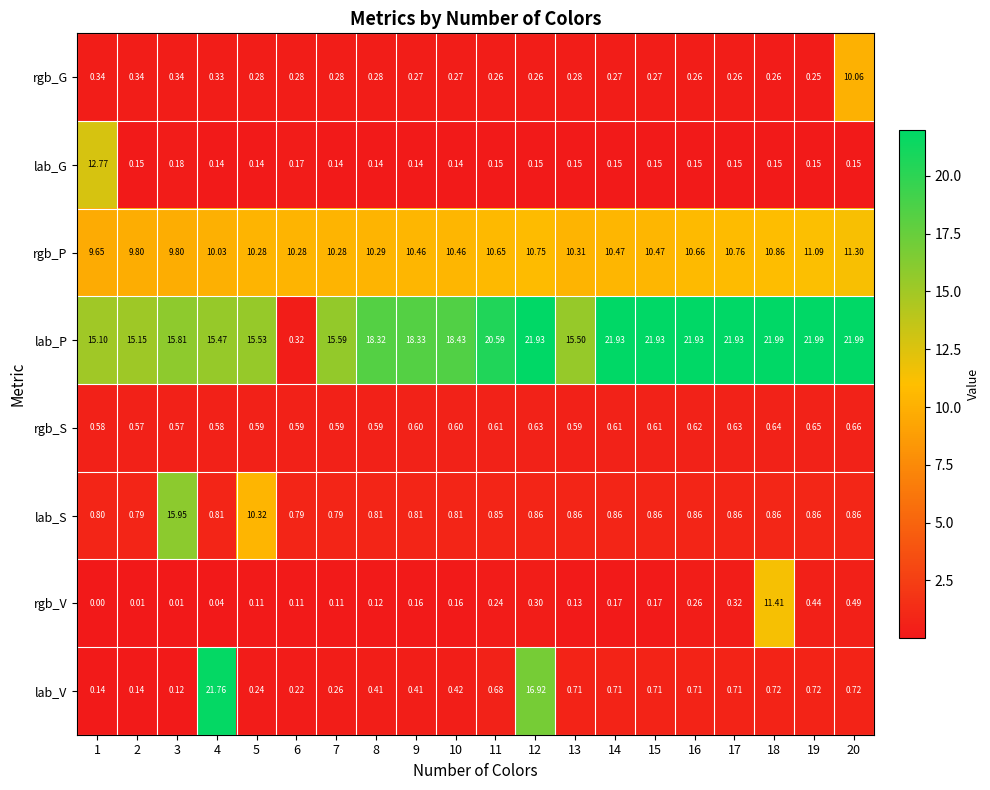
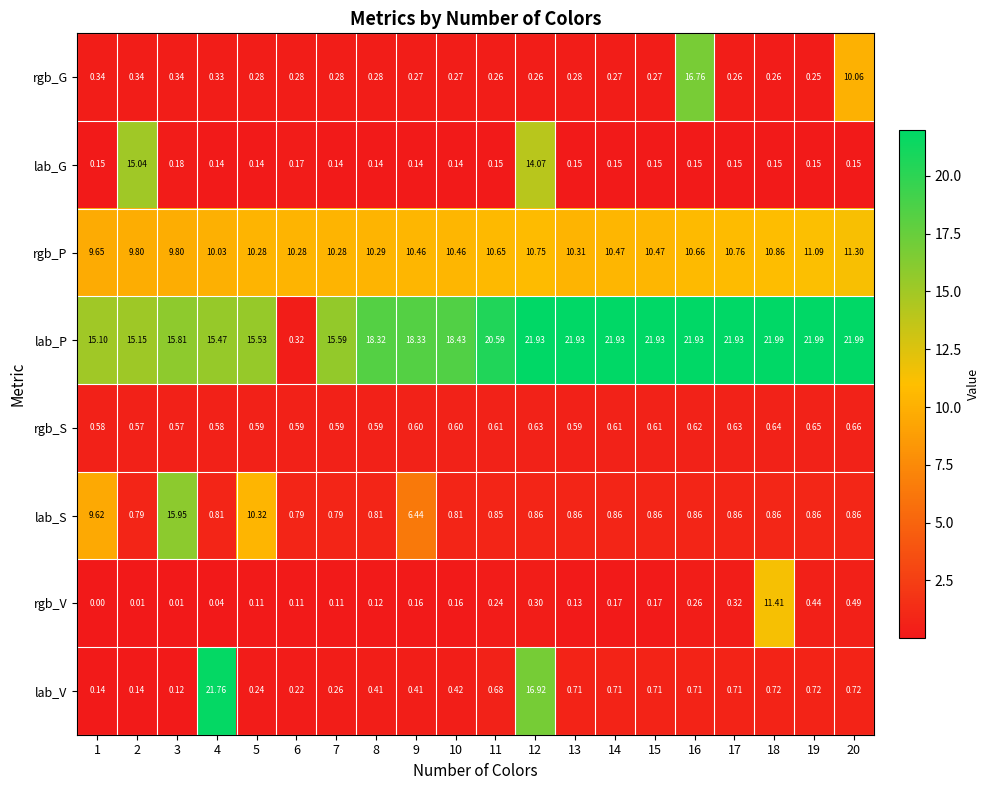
  {
    "rgb_G": {
      "1": 0.34,
      "2": 0.34,
      "3": 0.34,
      "4": 0.33,
      "5": 0.28,
      "6": 0.28,
      "7": 0.28,
      "8": 0.28,
      "9": 0.27,
      "10": 0.27,
      "11": 0.26,
      "12": 0.26,
      "13": 0.28,
      "14": 0.27,
      "15": 0.27,
-     "16": 0.26,
+     "16": 16.76,
      "17": 0.26,
      "18": 0.26,
      "19": 0.25,
      "20": 10.06
    },
    "lab_G": {
-     "1": 12.77,
-     "2": 0.15,
+     "1": 0.15,
+     "2": 15.04,
      "3": 0.18,
      "4": 0.14,
      "5": 0.14,
      "6": 0.17,
      "7": 0.14,
      "8": 0.14,
      "9": 0.14,
      "10": 0.14,
      "11": 0.15,
-     "12": 0.15,
+     "12": 14.07,
      "13": 0.15,
      "14": 0.15,
      "15": 0.15,
      "16": 0.15,
      "17": 0.15,
      "18": 0.15,
      "19": 0.15,
      "20": 0.15
    },
    "rgb_P": {
      "1": 9.65,
      "2": 9.80,
      "3": 9.80,
      "4": 10.03,
      "5": 10.28,
      "6": 10.28,
      "7": 10.28,
      "8": 10.29,
      "9": 10.46,
      "10": 10.46,
      "11": 10.65,
      "12": 10.75,
      "13": 10.31,
      "14": 10.47,
      "15": 10.47,
      "16": 10.66,
      "17": 10.76,
      "18": 10.86,
      "19": 11.09,
      "20": 11.30
    },
    "lab_P": {
      "1": 15.10,
      "2": 15.15,
      "3": 15.81,
      "4": 15.47,
      "5": 15.53,
      "6": 0.32,
      "7": 15.59,
      "8": 18.32,
      "9": 18.33,
      "10": 18.43,
      "11": 20.59,
      "12": 21.93,
-     "13": 15.50,
+     "13": 21.93,
      "14": 21.93,
      "15": 21.93,
      "16": 21.93,
      "17": 21.93,
      "18": 21.99,
      "19": 21.99,
      "20": 21.99
    },
    "rgb_S": {
      "1": 0.58,
      "2": 0.57,
      "3": 0.57,
      "4": 0.58,
      "5": 0.59,
      "6": 0.59,
      "7": 0.59,
      "8": 0.59,
      "9": 0.60,
      "10": 0.60,
      "11": 0.61,
      "12": 0.63,
      "13": 0.59,
      "14": 0.61,
      "15": 0.61,
      "16": 0.62,
      "17": 0.63,
      "18": 0.64,
      "19": 0.65,
      "20": 0.66
    },
    "lab_S": {
-     "1": 0.80,
+     "1": 9.62,
      "2": 0.79,
      "3": 15.95,
      "4": 0.81,
      "5": 10.32,
      "6": 0.79,
      "7": 0.79,
      "8": 0.81,
-     "9": 0.81,
+     "9": 6.44,
      "10": 0.81,
      "11": 0.85,
      "12": 0.86,
      "13": 0.86,
      "14": 0.86,
      "15": 0.86,
      "16": 0.86,
      "17": 0.86,
      "18": 0.86,
      "19": 0.86,
      "20": 0.86
    },
    "rgb_V": {
      "1": 0.00,
      "2": 0.01,
      "3": 0.01,
      "4": 0.04,
      "5": 0.11,
      "6": 0.11,
      "7": 0.11,
      "8": 0.12,
      "9": 0.16,
      "10": 0.16,
      "11": 0.24,
      "12": 0.30,
      "13": 0.13,
      "14": 0.17,
      "15": 0.17,
      "16": 0.26,
      "17": 0.32,
      "18": 11.41,
      "19": 0.44,
      "20": 0.49
    },
    "lab_V": {
      "1": 0.14,
      "2": 0.14,
      "3": 0.12,
      "4": 21.76,
      "5": 0.24,
      "6": 0.22,
      "7": 0.26,
      "8": 0.41,
      "9": 0.41,
      "10": 0.42,
      "11": 0.68,
      "12": 16.92,
      "13": 0.71,
      "14": 0.71,
      "15": 0.71,
      "16": 0.71,
      "17": 0.71,
      "18": 0.72,
      "19": 0.72,
      "20": 0.72
    }
  }
